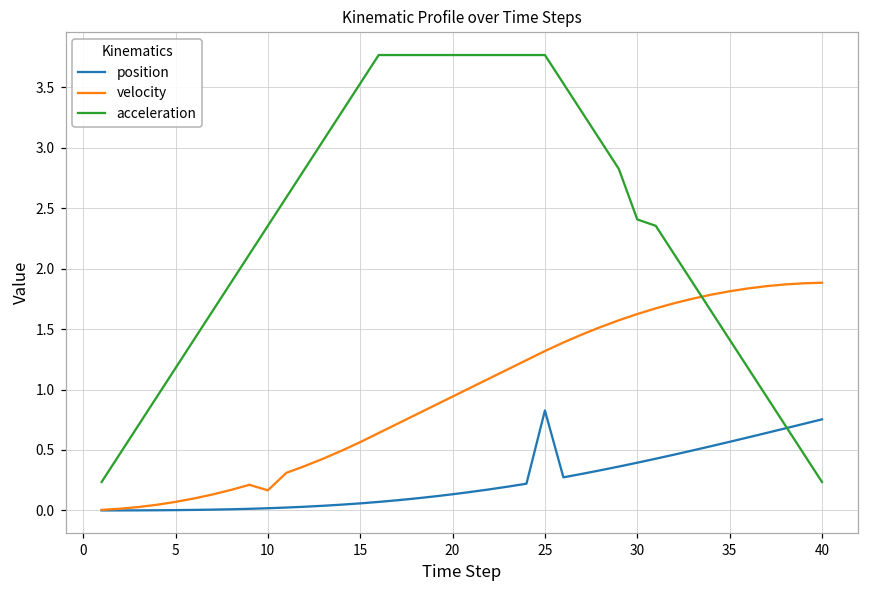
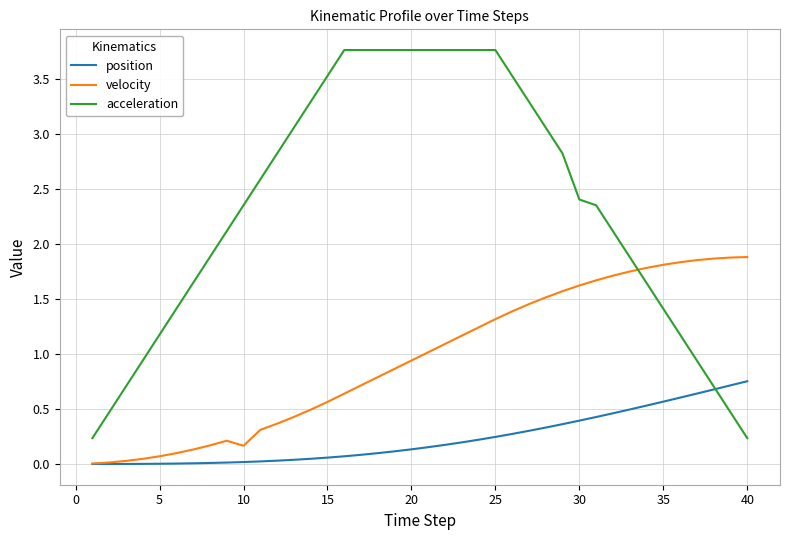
  {
    "position": {
      "5": 0.00,
      "10": 0.02,
      "15": 0.06,
      "20": 0.13,
-     "25": 0.83,
+     "25": 0.25,
      "30": 0.39,
      "35": 0.57,
      "40": 0.75
    },
    "velocity": {
      "5": 0.07,
      "10": 0.17,
      "15": 0.57,
      "20": 0.94,
      "25": 1.32,
      "30": 1.62,
      "35": 1.81,
      "40": 1.88
    },
    "acceleration": {
      "5": 1.18,
      "10": 2.35,
      "15": 3.53,
      "20": 3.77,
      "25": 3.77,
      "30": 2.41,
      "35": 1.41,
      "40": 0.24
    }
  }
